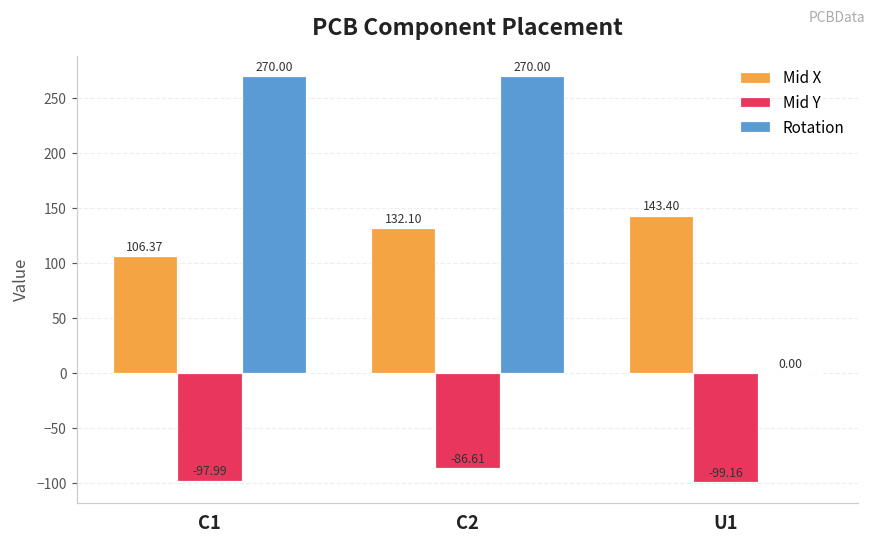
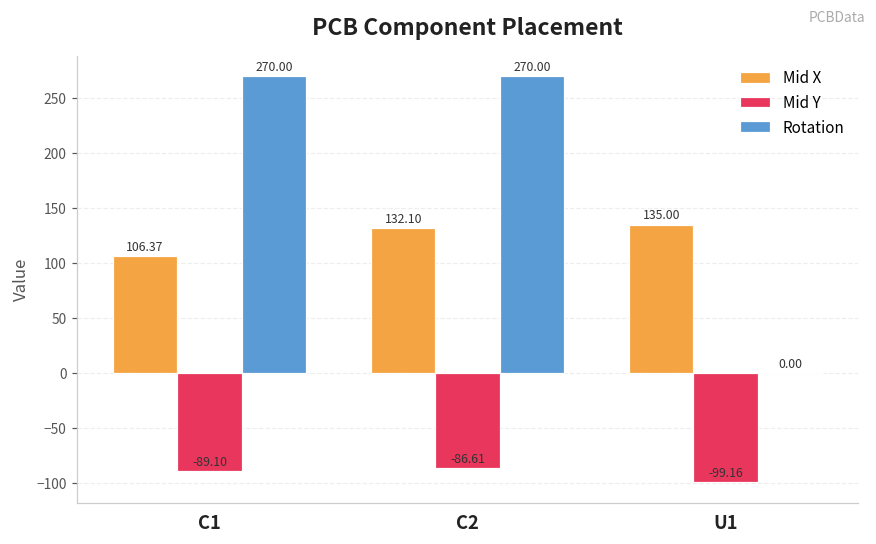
  {
    "Mid X": {
      "C1": 106.37,
      "C2": 132.10,
-     "U1": 143.40
+     "U1": 135.00
    },
    "Mid Y": {
-     "C1": -97.99,
+     "C1": -89.10,
      "C2": -86.61,
      "U1": -99.16
    },
    "Rotation": {
      "C1": 270.00,
      "C2": 270.00,
      "U1": 0.00
    }
  }
